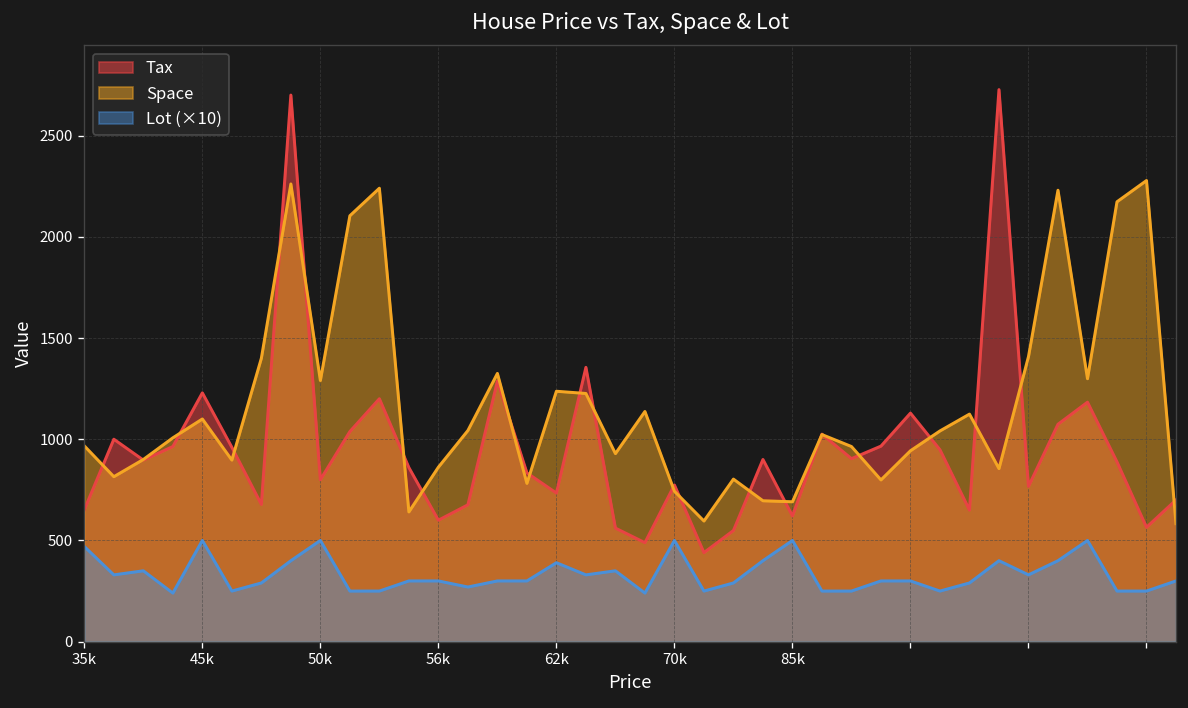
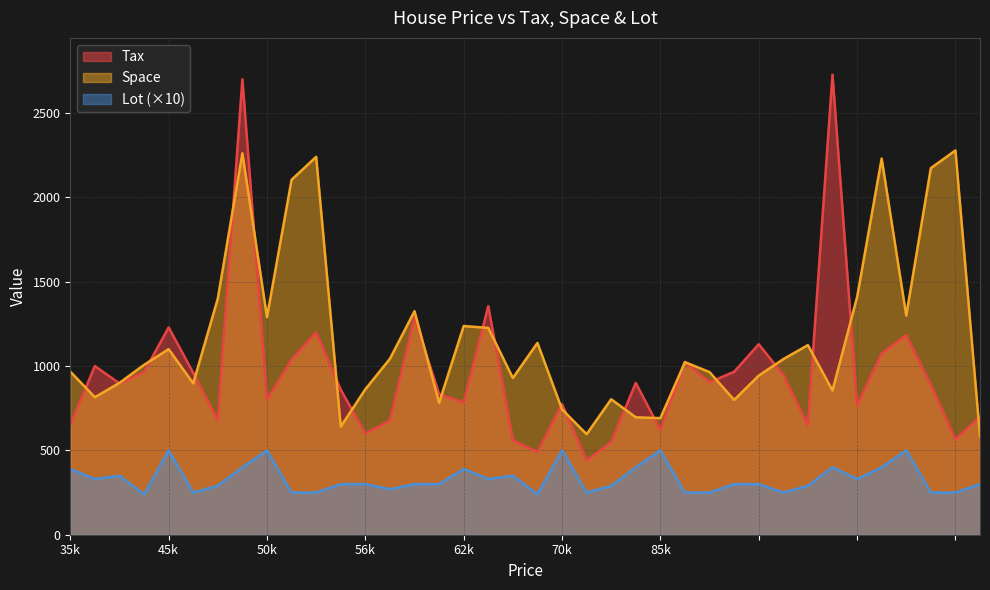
  {
    "Tax": {
      "35k": 650,
      "45k": 1230,
      "50k": 800,
      "56k": 600,
-     "62k": 730,
+     "62k": 780,
      "70k": 770,
      "85k": 620
    },
    "Space": {
      "35k": 970,
      "45k": 1100,
      "50k": 1290,
      "56k": 860,
      "62k": 1240,
      "70k": 740,
      "85k": 690
    },
    "Lot (×10)": {
-     "35k": 470,
+     "35k": 390,
      "45k": 500,
      "50k": 500,
      "56k": 300,
      "62k": 390,
      "70k": 500,
      "85k": 500
    }
  }
